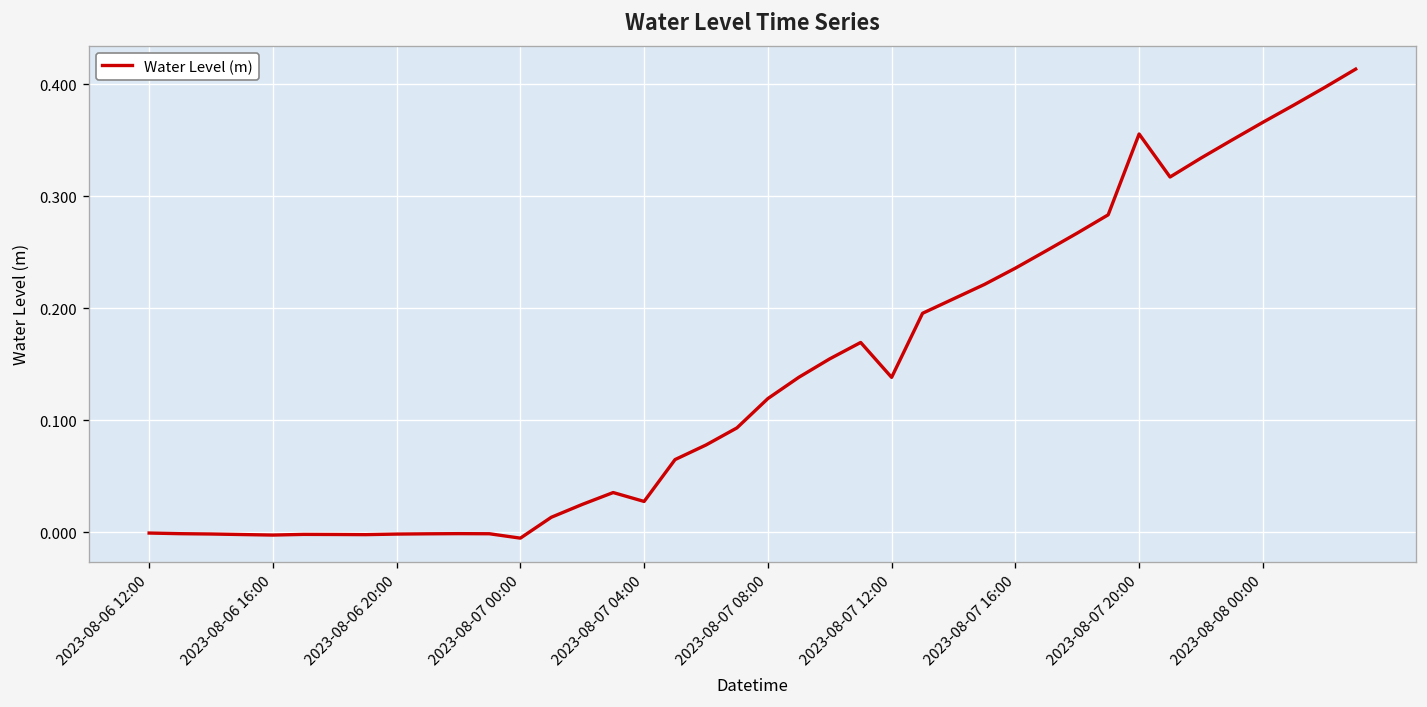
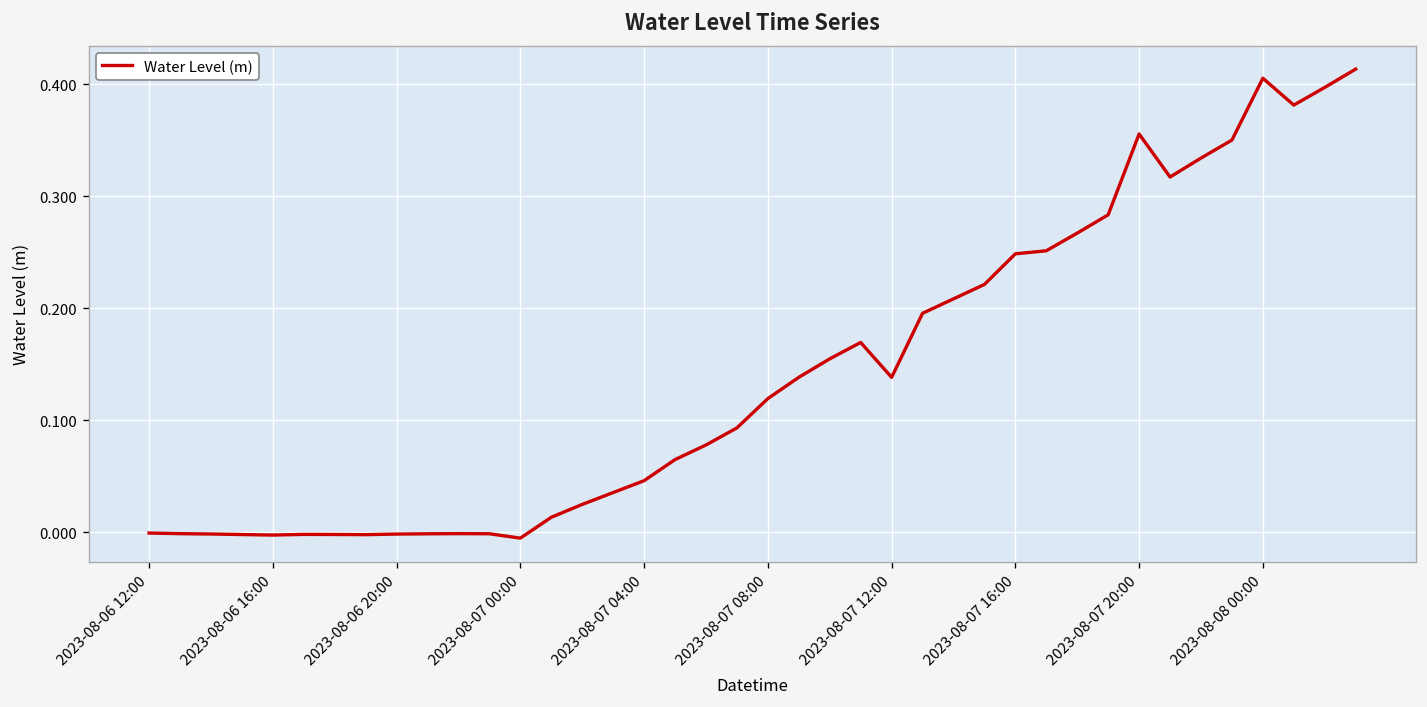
  {
    "2023-08-06 12:00": 0.00,
    "2023-08-06 16:00": 0.00,
    "2023-08-06 20:00": 0.00,
    "2023-08-07 00:00": -0.01,
-   "2023-08-07 04:00": 0.03,
+   "2023-08-07 04:00": 0.05,
    "2023-08-07 08:00": 0.12,
    "2023-08-07 12:00": 0.14,
-   "2023-08-07 16:00": 0.24,
+   "2023-08-07 16:00": 0.25,
    "2023-08-07 20:00": 0.36,
-   "2023-08-08 00:00": 0.37
+   "2023-08-08 00:00": 0.41
  }
